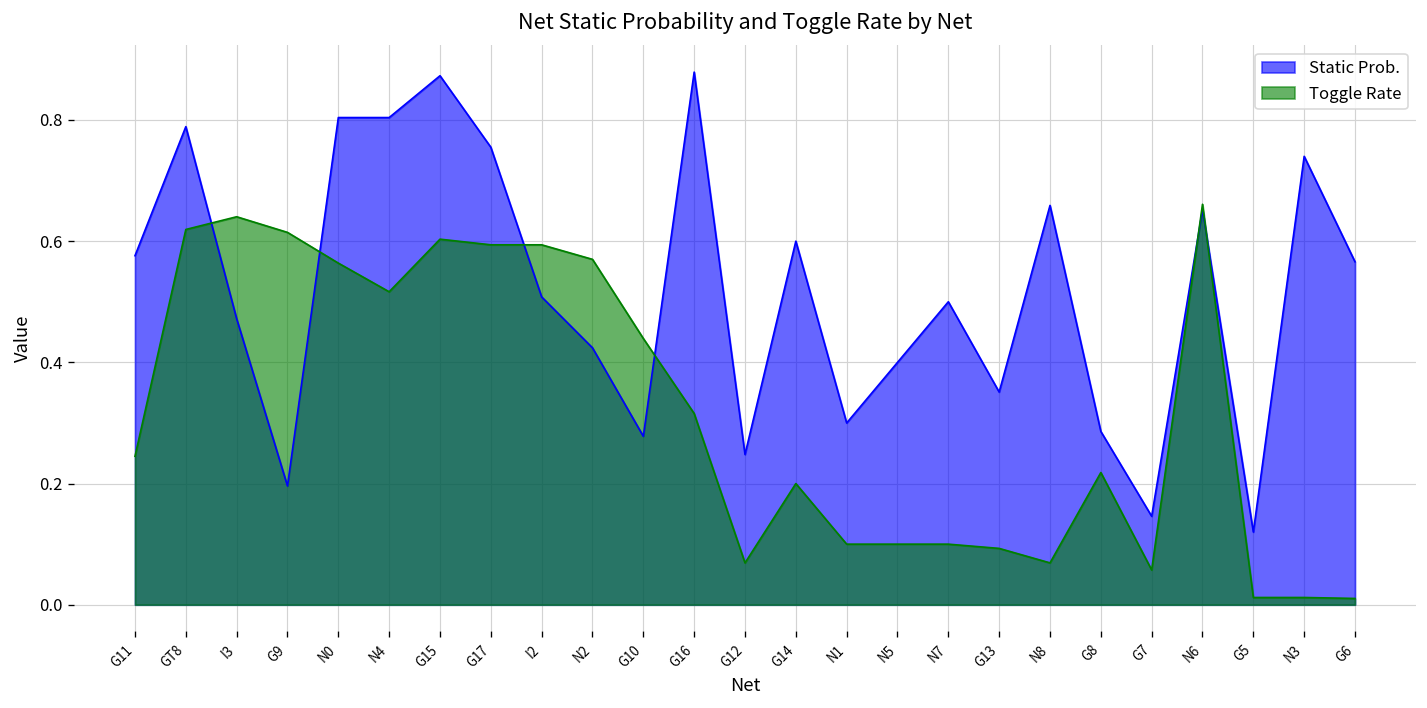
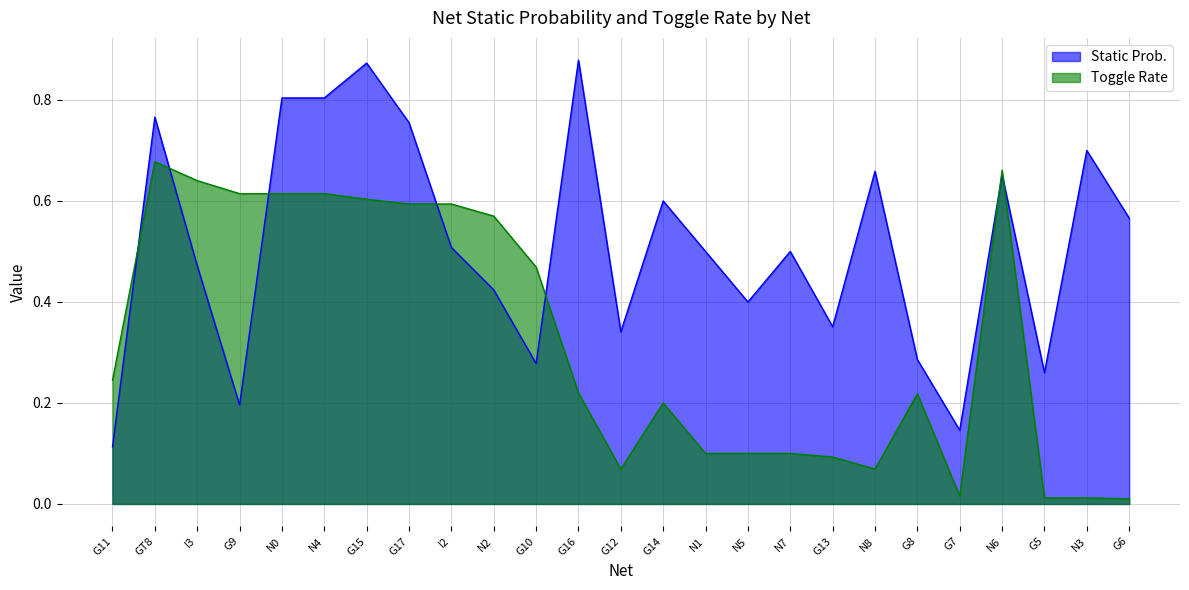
  {
    "Static Prob.": {
-     "G11": 0.58,
-     "GT8": 0.79,
+     "G11": 0.11,
+     "GT8": 0.77,
      "I3": 0.47,
      "G9": 0.20,
      "N0": 0.80,
      "N4": 0.80,
      "G15": 0.87,
      "G17": 0.76,
      "I2": 0.51,
      "N2": 0.42,
      "G10": 0.28,
      "G16": 0.88,
-     "G12": 0.25,
+     "G12": 0.34,
      "G14": 0.60,
-     "N1": 0.3,
+     "N1": 0.5,
      "N5": 0.40,
      "N7": 0.50,
      "G13": 0.35,
      "N8": 0.66,
      "G8": 0.29,
      "G7": 0.15,
      "N6": 0.65,
-     "G5": 0.12,
-     "N3": 0.74,
+     "G5": 0.26,
+     "N3": 0.70,
      "G6": 0.57
    },
    "Toggle Rate": {
      "G11": 0.25,
-     "GT8": 0.62,
+     "GT8": 0.68,
      "I3": 0.64,
      "G9": 0.61,
-     "N0": 0.56,
-     "N4": 0.52,
+     "N0": 0.61,
+     "N4": 0.61,
      "G15": 0.60,
      "G17": 0.59,
      "I2": 0.59,
      "N2": 0.57,
-     "G10": 0.44,
-     "G16": 0.32,
+     "G10": 0.47,
+     "G16": 0.22,
      "G12": 0.07,
      "G14": 0.20,
      "N1": 0.10,
      "N5": 0.10,
      "N7": 0.10,
      "G13": 0.09,
      "N8": 0.07,
      "G8": 0.22,
-     "G7": 0.06,
+     "G7": 0.02,
      "N6": 0.66,
      "G5": 0.01,
      "N3": 0.01,
      "G6": 0.01
    }
  }
